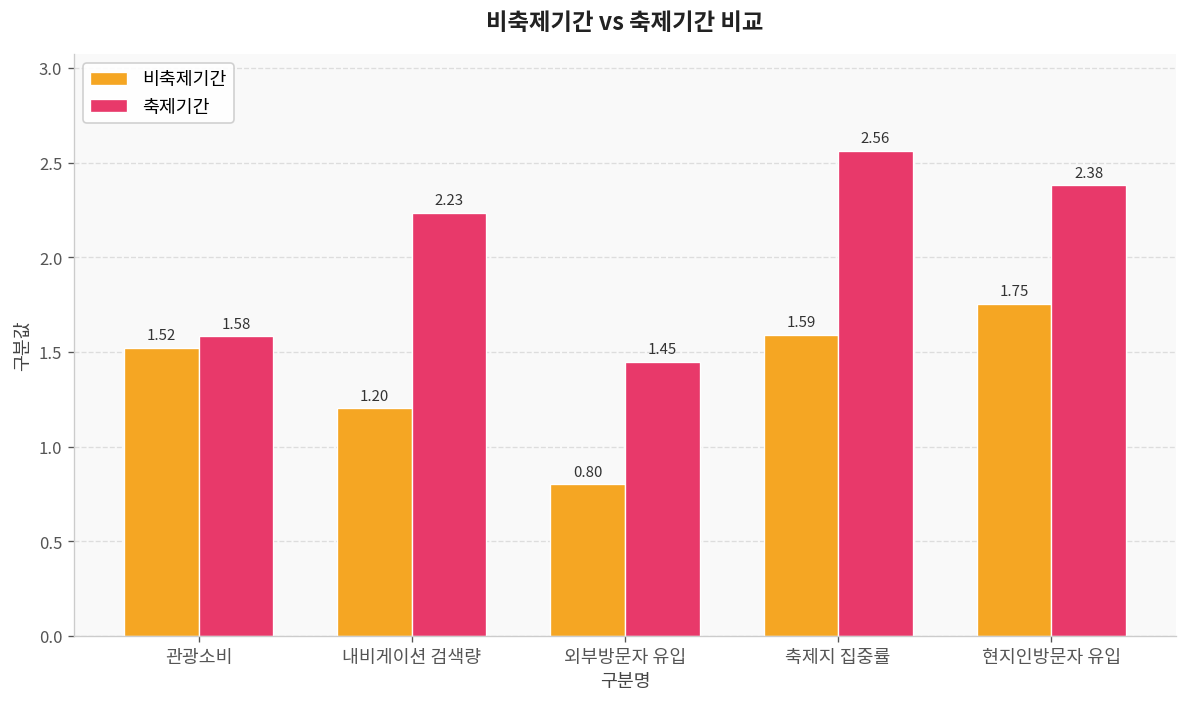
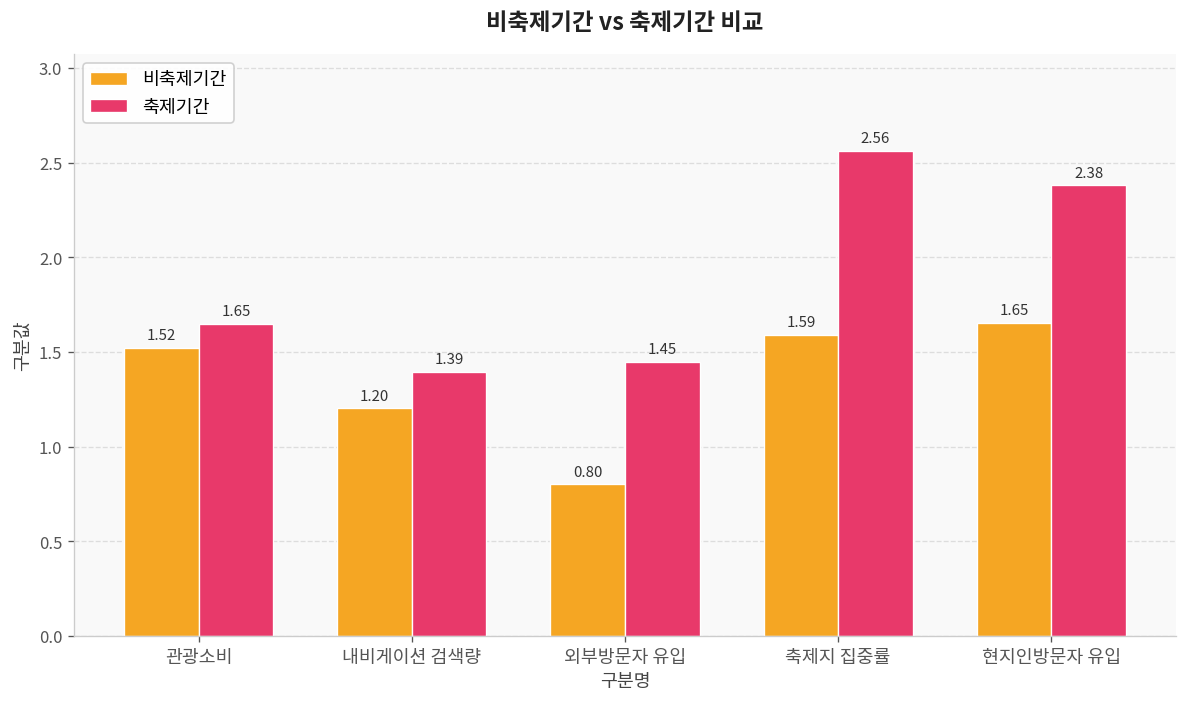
  {
    "비축제기간": {
      "관광소비": 1.52,
      "내비게이션 검색량": 1.20,
      "외부방문자 유입": 0.80,
      "축제지 집중률": 1.59,
-     "현지인방문자 유입": 1.75
+     "현지인방문자 유입": 1.65
    },
    "축제기간": {
-     "관광소비": 1.58,
-     "내비게이션 검색량": 2.23,
+     "관광소비": 1.65,
+     "내비게이션 검색량": 1.39,
      "외부방문자 유입": 1.45,
      "축제지 집중률": 2.56,
      "현지인방문자 유입": 2.38
    }
  }
